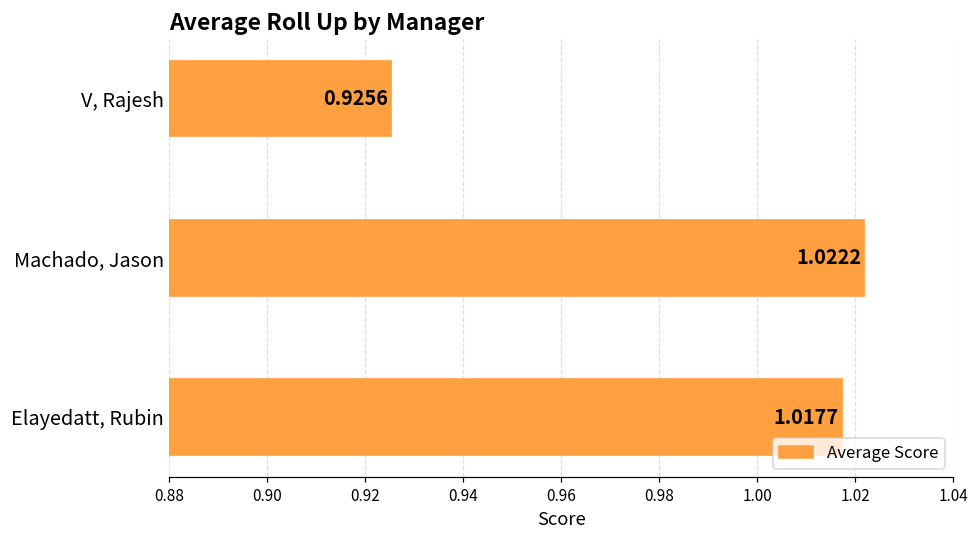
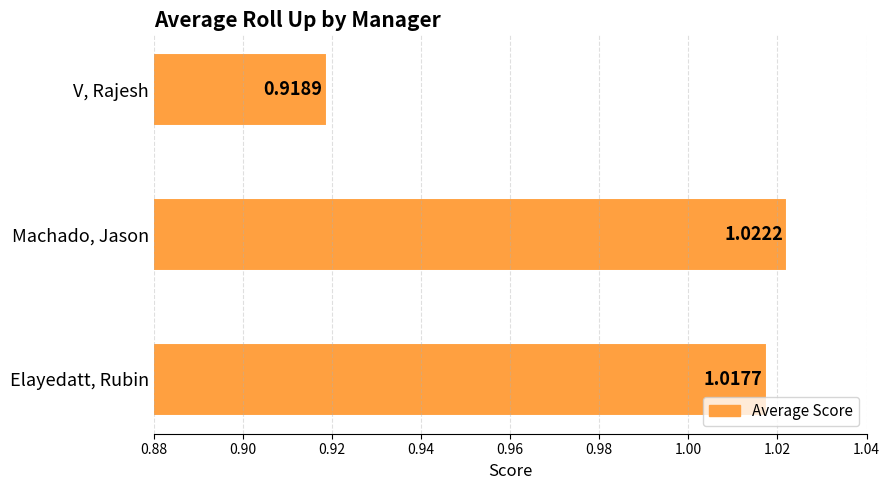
  {
-   "V, Rajesh": 0.9256,
+   "V, Rajesh": 0.9189,
    "Machado, Jason": 1.0222,
    "Elayedatt, Rubin": 1.0177
  }
